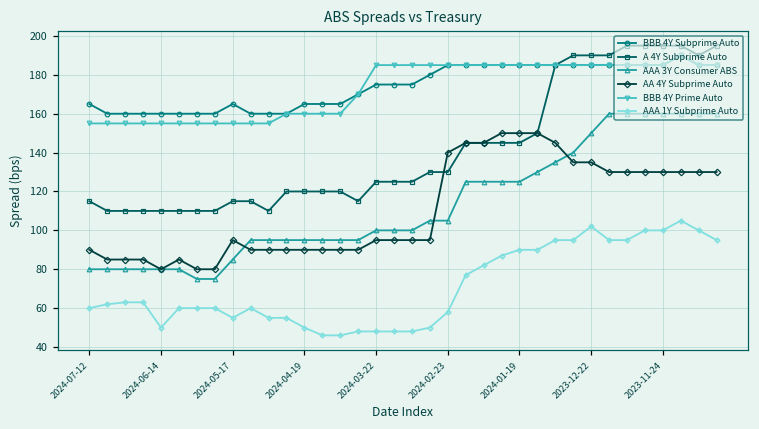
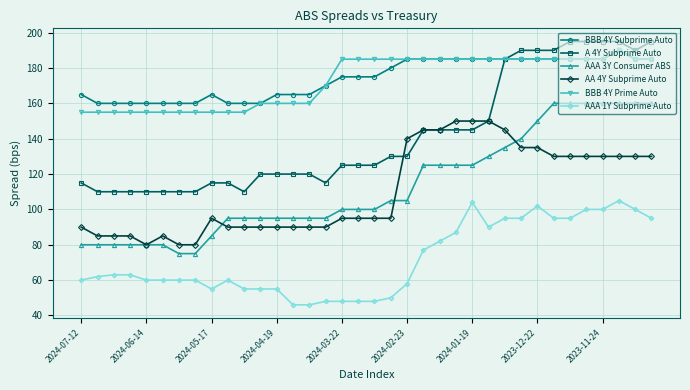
  {
    "AAA 1Y Subprime Auto": {
      "2024-07-12": 60,
-     "2024-06-14": 50,
+     "2024-06-14": 60,
      "2024-05-17": 55,
-     "2024-04-19": 50,
+     "2024-04-19": 55,
      "2024-03-22": 48,
      "2024-02-23": 58,
-     "2024-01-19": 90,
+     "2024-01-19": 104,
      "2023-12-22": 102,
      "2023-11-24": 100
    }
  }
